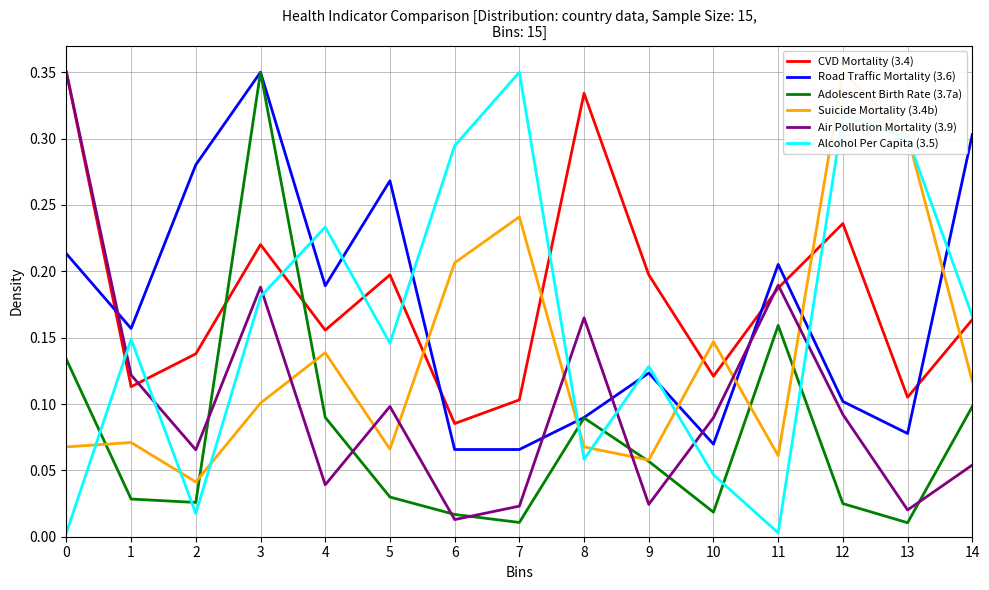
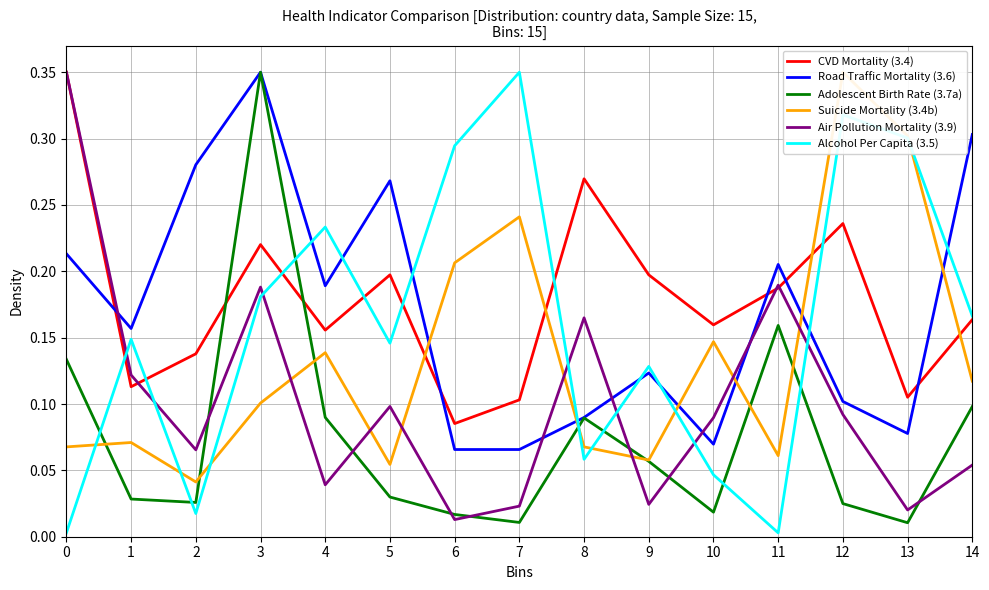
  {
    "CVD Mortality (3.4)": {
      "1": 0.113,
      "2": 0.138,
      "3": 0.220,
      "4": 0.156,
      "5": 0.197,
      "6": 0.085,
      "7": 0.103,
-     "8": 0.334,
+     "8": 0.270,
      "9": 0.197,
-     "10": 0.121,
+     "10": 0.160,
      "11": 0.187,
      "12": 0.236,
      "13": 0.105,
      "14": 0.164
    },
    "Road Traffic Mortality (3.6)": {
      "0": 0.213,
      "1": 0.157,
      "2": 0.280,
      "4": 0.189,
      "5": 0.268,
      "6": 0.066,
      "7": 0.066,
      "9": 0.123,
      "10": 0.070,
      "11": 0.205,
      "12": 0.102,
      "13": 0.078,
      "14": 0.303
    },
    "Adolescent Birth Rate (3.7a)": {
      "0": 0.134,
      "1": 0.028,
      "2": 0.026,
      "4": 0.090,
      "5": 0.030,
      "6": 0.017,
      "7": 0.011,
      "10": 0.019,
      "11": 0.159,
      "12": 0.025,
      "13": 0.011,
      "14": 0.098
    },
    "Suicide Mortality (3.4b)": {
      "0": 0.068,
      "1": 0.071,
      "2": 0.041,
      "3": 0.101,
      "4": 0.139,
-     "5": 0.066,
+     "5": 0.054,
      "6": 0.206,
      "7": 0.241,
      "8": 0.068,
      "10": 0.147,
      "11": 0.061,
      "14": 0.117
    },
    "Air Pollution Mortality (3.9)": {
      "1": 0.122,
      "2": 0.065,
      "3": 0.188,
      "4": 0.039,
      "5": 0.098,
      "6": 0.013,
      "7": 0.023,
      "8": 0.165,
      "9": 0.024,
      "10": 0.090,
      "11": 0.190,
      "12": 0.092,
      "13": 0.020,
      "14": 0.054
    },
    "Alcohol Per Capita (3.5)": {
      "0": 0.003,
      "1": 0.149,
      "2": 0.017,
      "3": 0.181,
      "4": 0.233,
      "5": 0.146,
      "6": 0.295,
      "7": 0.350,
      "8": 0.058,
      "9": 0.128,
      "10": 0.047,
      "11": 0.003,
      "14": 0.166
    }
  }
